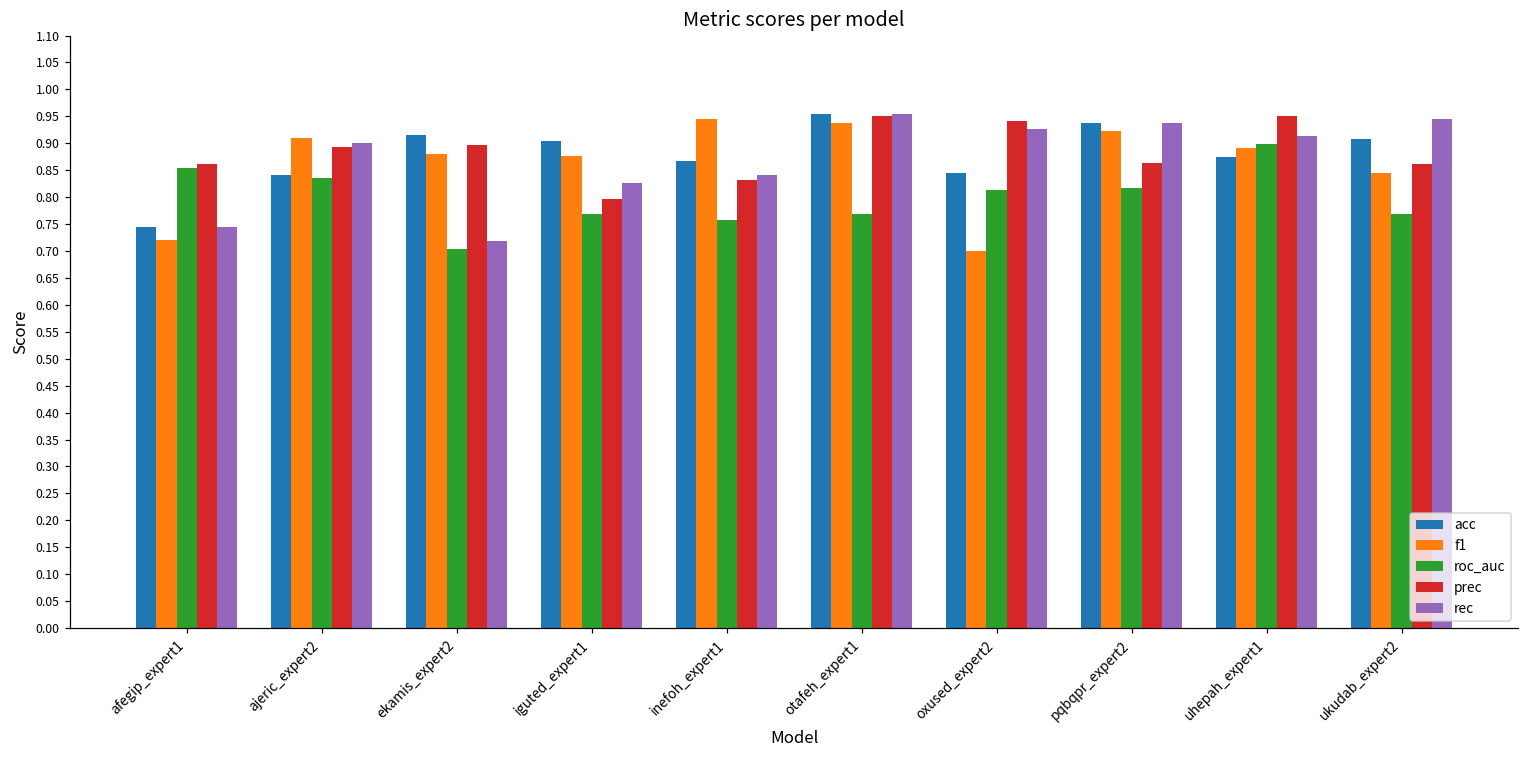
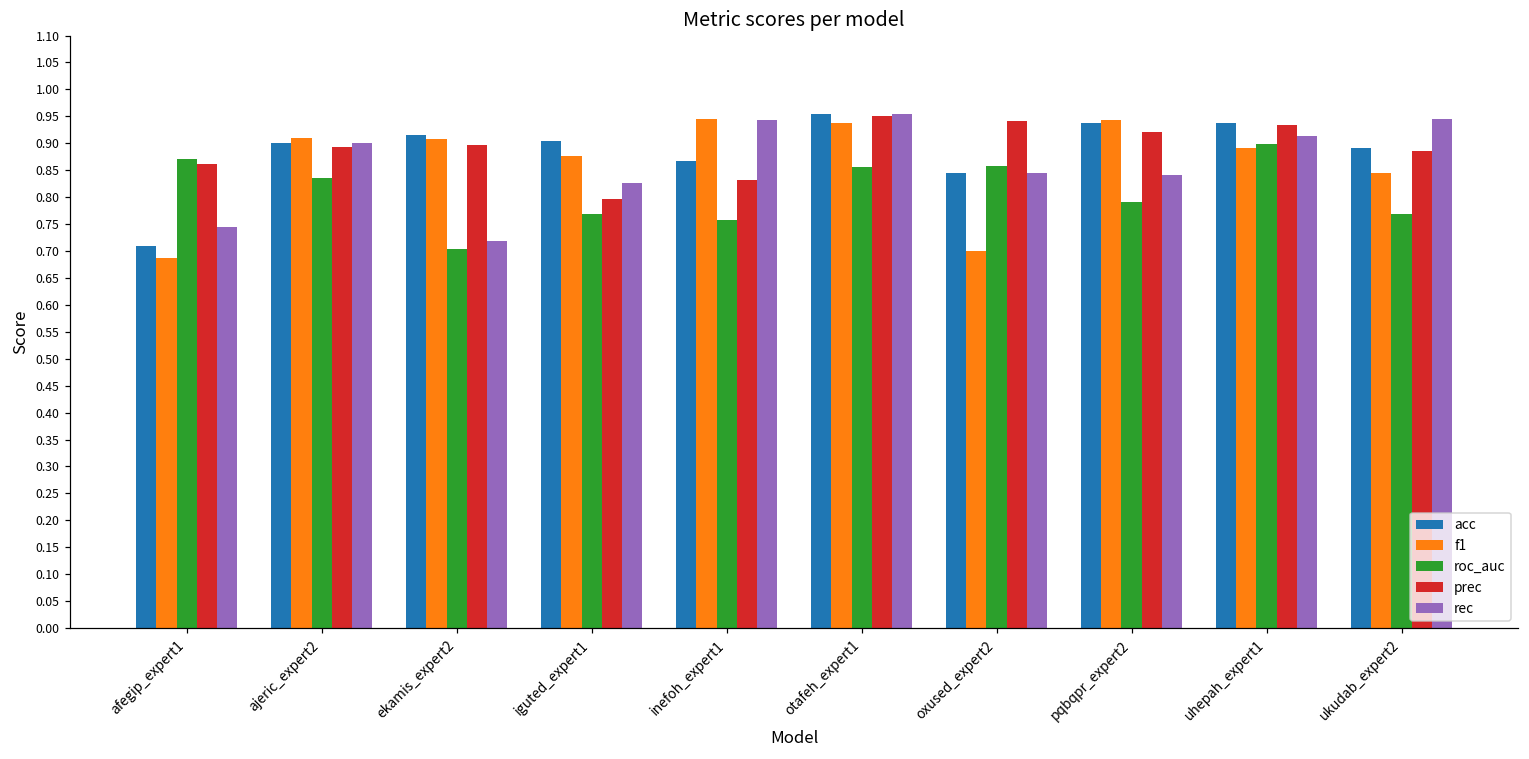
  {
    "acc": {
-     "afegip_expert1": 0.74,
-     "ajeric_expert2": 0.84,
+     "afegip_expert1": 0.71,
+     "ajeric_expert2": 0.90,
      "ekamis_expert2": 0.91,
      "iguted_expert1": 0.91,
      "inefoh_expert1": 0.87,
      "otafeh_expert1": 0.95,
      "oxused_expert2": 0.84,
      "pqbqpr_expert2": 0.94,
-     "uhepah_expert1": 0.87,
-     "ukudab_expert2": 0.91
+     "uhepah_expert1": 0.94,
+     "ukudab_expert2": 0.89
    },
    "f1": {
-     "afegip_expert1": 0.72,
+     "afegip_expert1": 0.69,
      "ajeric_expert2": 0.91,
-     "ekamis_expert2": 0.88,
+     "ekamis_expert2": 0.91,
      "iguted_expert1": 0.88,
      "inefoh_expert1": 0.95,
      "otafeh_expert1": 0.94,
      "oxused_expert2": 0.70,
-     "pqbqpr_expert2": 0.92,
+     "pqbqpr_expert2": 0.94,
      "uhepah_expert1": 0.89,
      "ukudab_expert2": 0.85
    },
    "roc_auc": {
-     "afegip_expert1": 0.85,
+     "afegip_expert1": 0.87,
      "ajeric_expert2": 0.84,
      "ekamis_expert2": 0.70,
      "iguted_expert1": 0.77,
      "inefoh_expert1": 0.76,
-     "otafeh_expert1": 0.77,
-     "oxused_expert2": 0.81,
-     "pqbqpr_expert2": 0.82,
+     "otafeh_expert1": 0.86,
+     "oxused_expert2": 0.86,
+     "pqbqpr_expert2": 0.79,
      "uhepah_expert1": 0.90,
      "ukudab_expert2": 0.77
    },
    "prec": {
      "afegip_expert1": 0.86,
      "ajeric_expert2": 0.89,
      "ekamis_expert2": 0.90,
      "iguted_expert1": 0.80,
      "inefoh_expert1": 0.83,
      "otafeh_expert1": 0.95,
      "oxused_expert2": 0.94,
-     "pqbqpr_expert2": 0.86,
-     "uhepah_expert1": 0.95,
-     "ukudab_expert2": 0.86
+     "pqbqpr_expert2": 0.92,
+     "uhepah_expert1": 0.93,
+     "ukudab_expert2": 0.89
    },
    "rec": {
      "afegip_expert1": 0.74,
      "ajeric_expert2": 0.90,
      "ekamis_expert2": 0.72,
      "iguted_expert1": 0.83,
-     "inefoh_expert1": 0.84,
+     "inefoh_expert1": 0.94,
      "otafeh_expert1": 0.95,
-     "oxused_expert2": 0.93,
-     "pqbqpr_expert2": 0.94,
+     "oxused_expert2": 0.84,
+     "pqbqpr_expert2": 0.84,
      "uhepah_expert1": 0.91,
      "ukudab_expert2": 0.95
    }
  }
